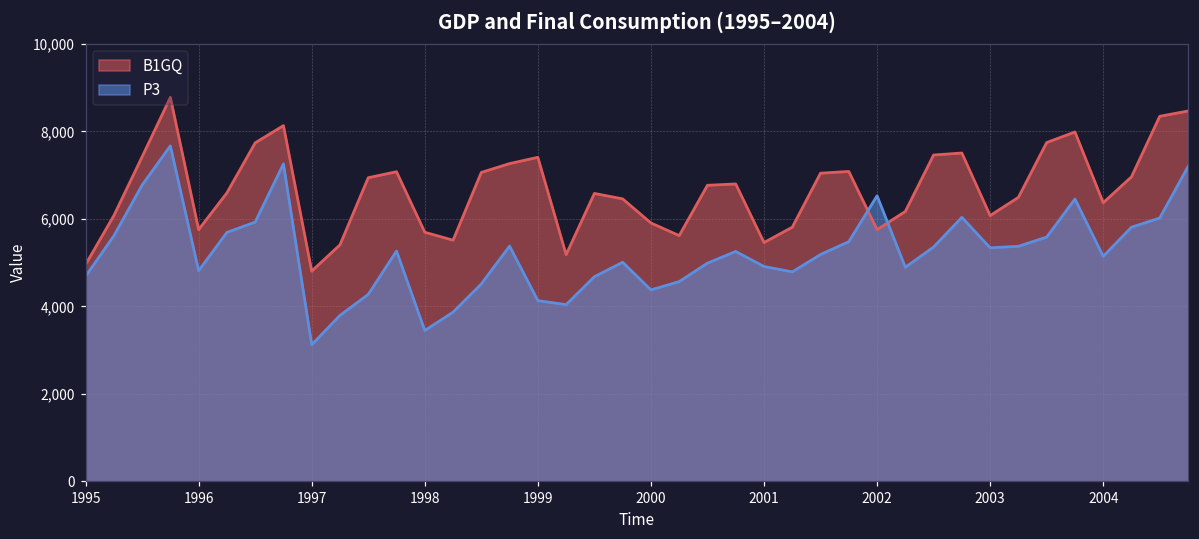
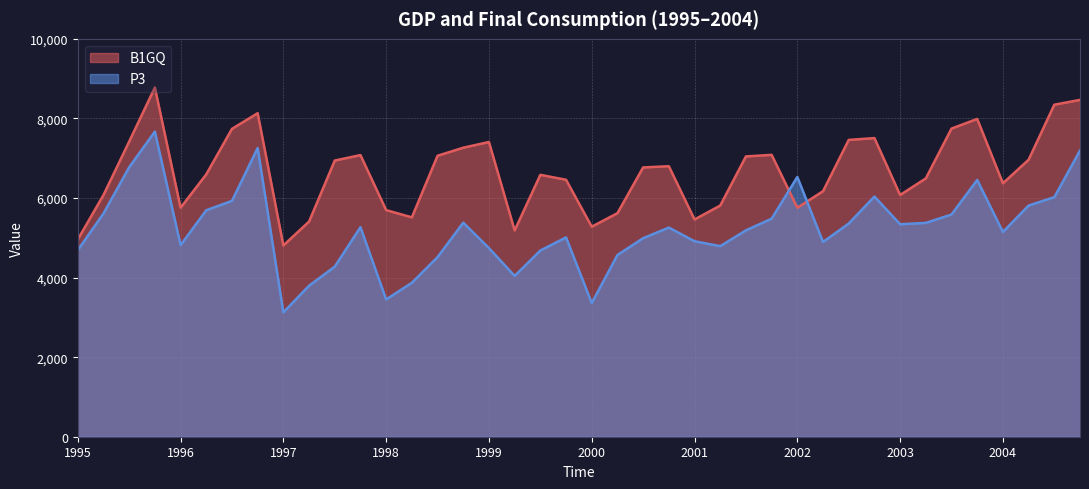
  {
    "B1GQ": {
      "1995": "5,000",
      "1996": "5,800",
      "1997": "4,800",
      "1998": "5,700",
      "1999": "7,400",
-     "2000": "5,900",
+     "2000": "5,300",
      "2001": "5,500",
      "2002": "5,800",
      "2003": "6,100",
      "2004": "6,400"
    },
    "P3": {
      "1995": "4,700",
      "1996": "4,800",
      "1997": "3,100",
      "1998": "3,500",
-     "1999": "4,100",
-     "2000": "4,400",
+     "1999": "4,700",
+     "2000": "3,400",
      "2001": "4,900",
      "2002": "6,500",
      "2003": "5,300",
      "2004": "5,100"
    }
  }
